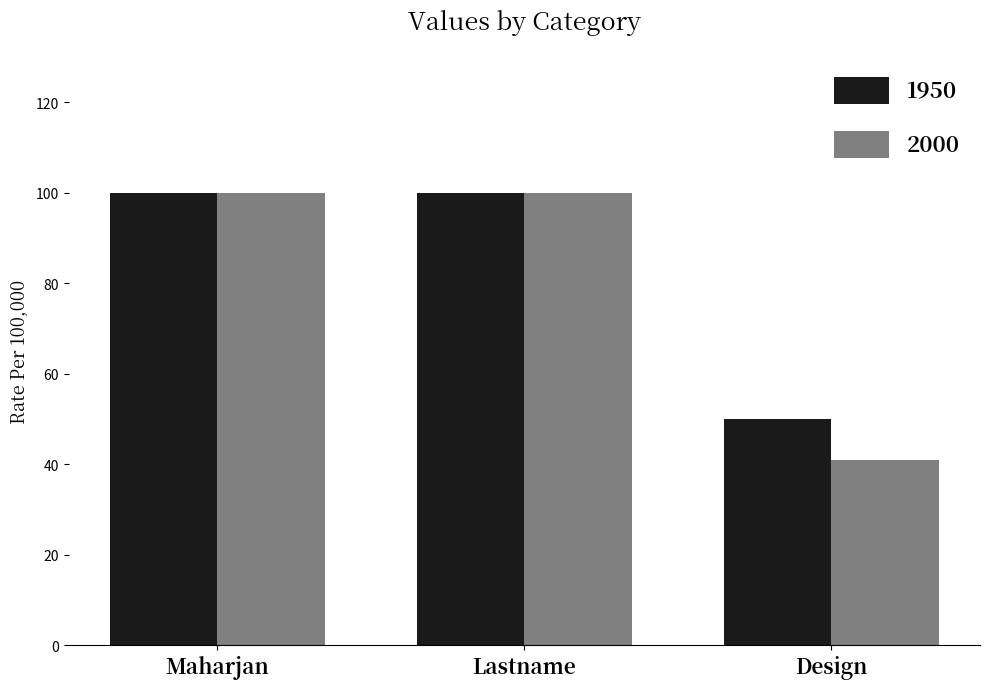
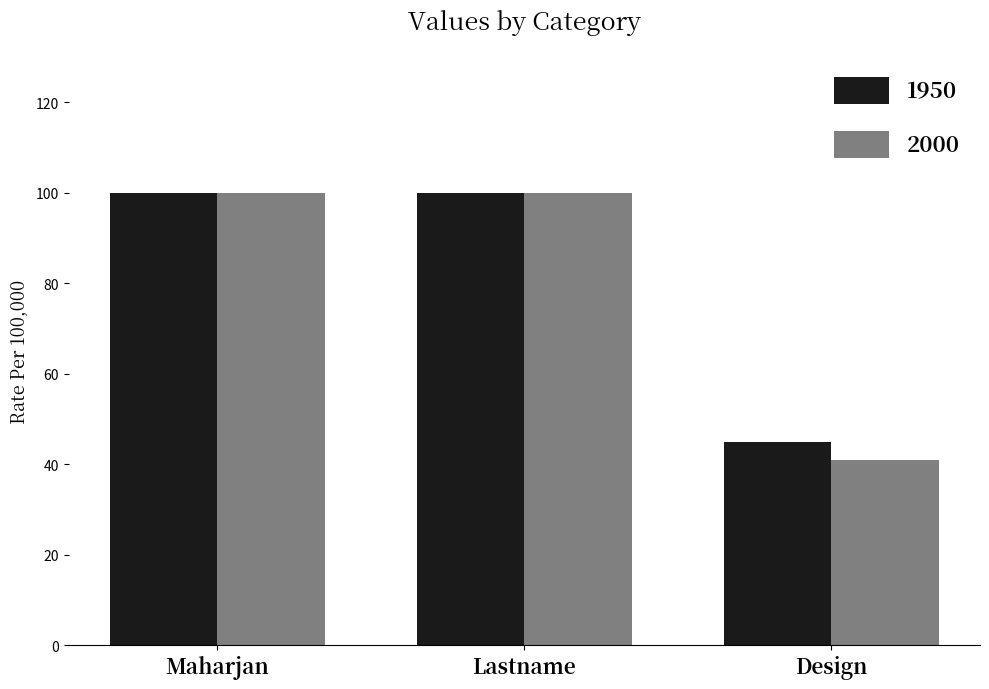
  {
    "1950": {
      "Maharjan": 100,
      "Lastname": 100,
-     "Design": 50
+     "Design": 45
    },
    "2000": {
      "Maharjan": 100,
      "Lastname": 100,
      "Design": 41
    }
  }
